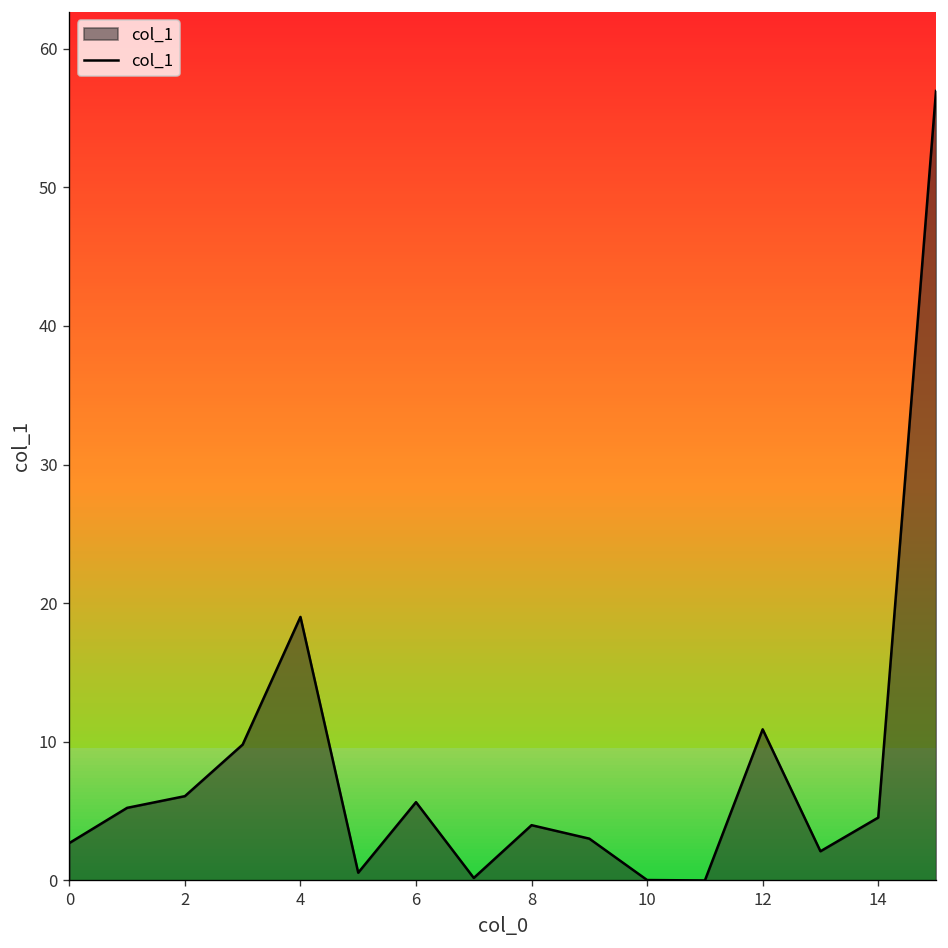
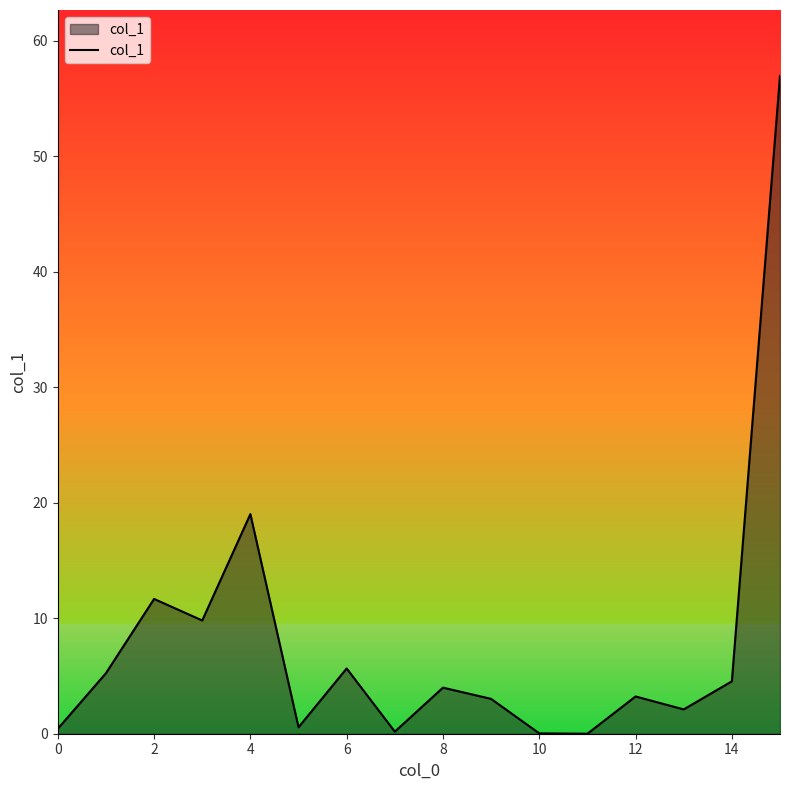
  {
-   "0": 2.7,
-   "2": 6.1,
+   "0": 0.4,
+   "2": 11.7,
    "4": 19.0,
    "6": 5.6,
    "8": 4.0,
    "10": 0.0,
-   "12": 10.9,
+   "12": 3.2,
    "14": 4.5
  }
